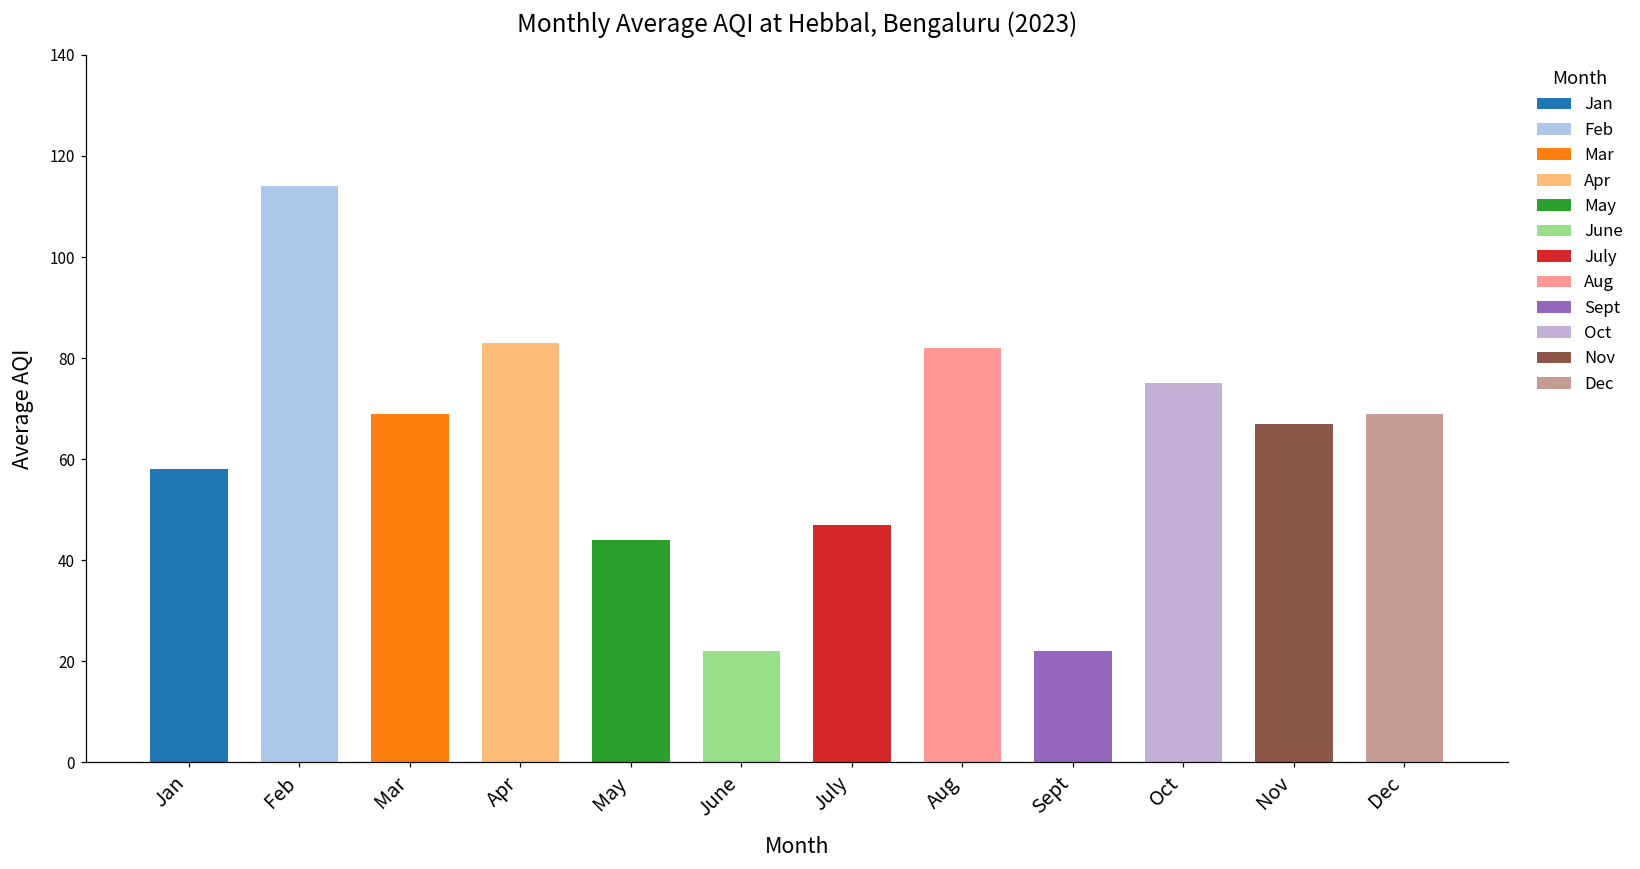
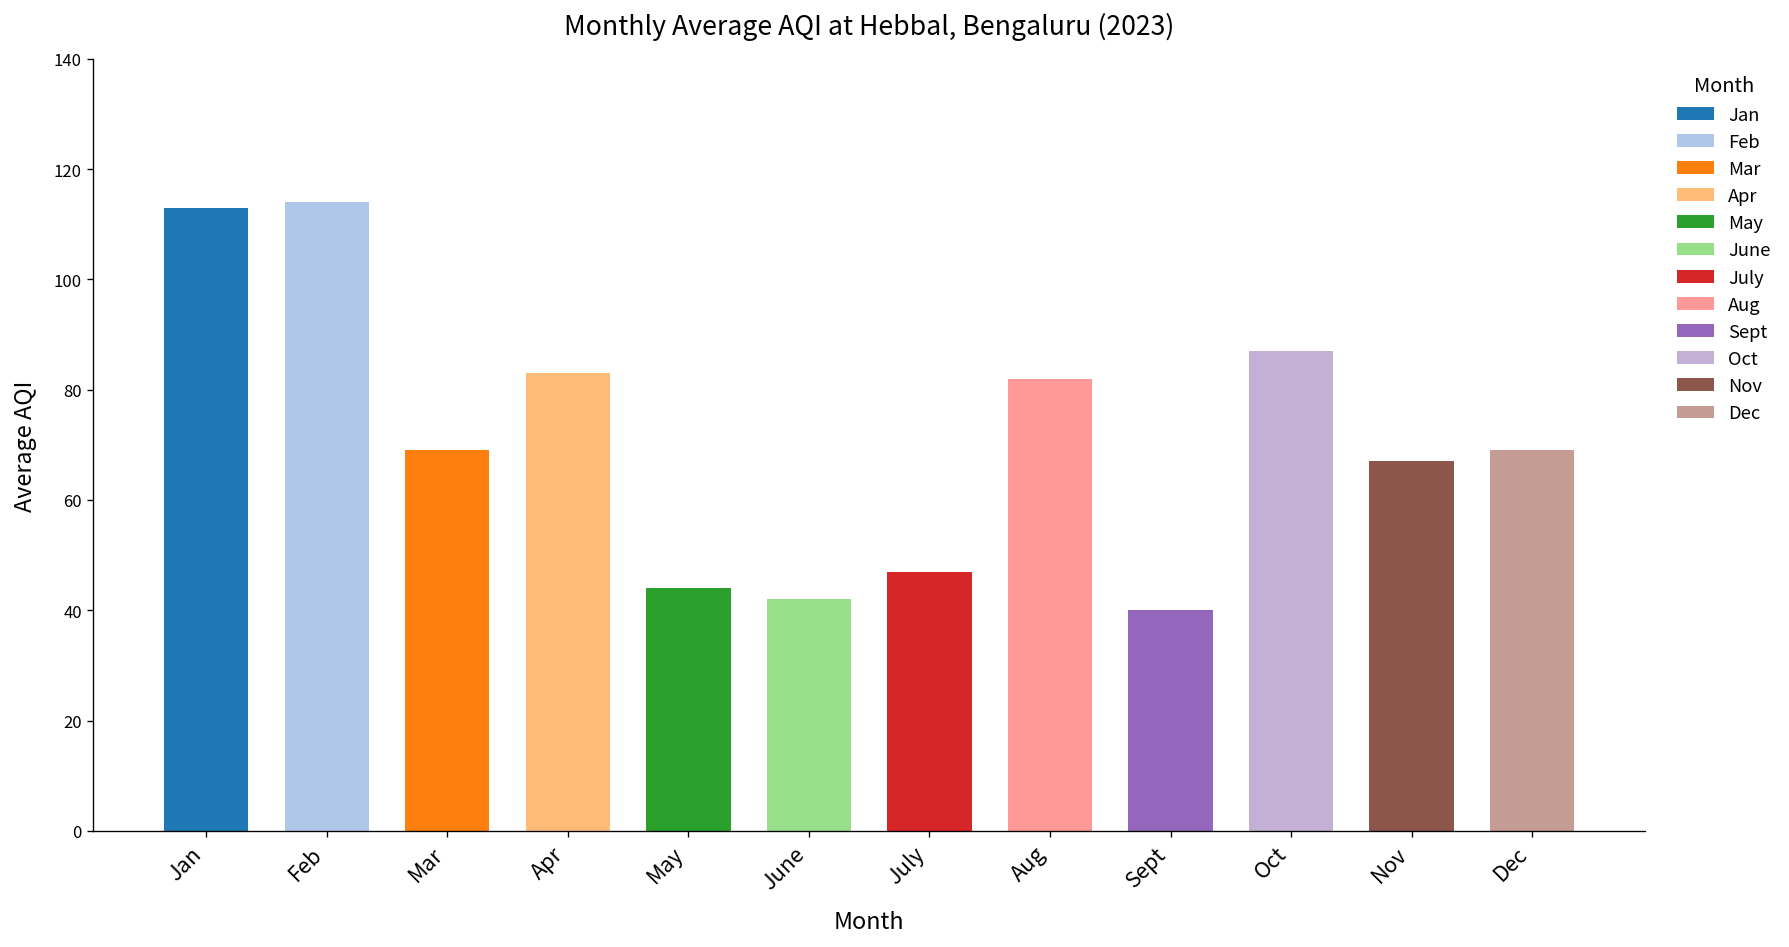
  {
-   "Jan": 58,
+   "Jan": 113,
    "Feb": 114,
    "Mar": 69,
    "Apr": 83,
    "May": 44,
-   "June": 22,
+   "June": 42,
    "July": 47,
    "Aug": 82,
-   "Sept": 22,
-   "Oct": 75,
+   "Sept": 40,
+   "Oct": 87,
    "Nov": 67,
    "Dec": 69
  }
